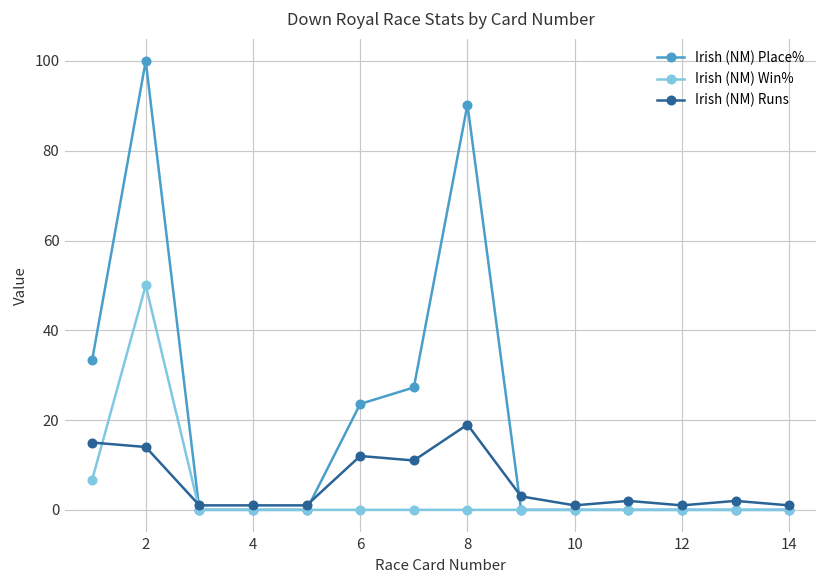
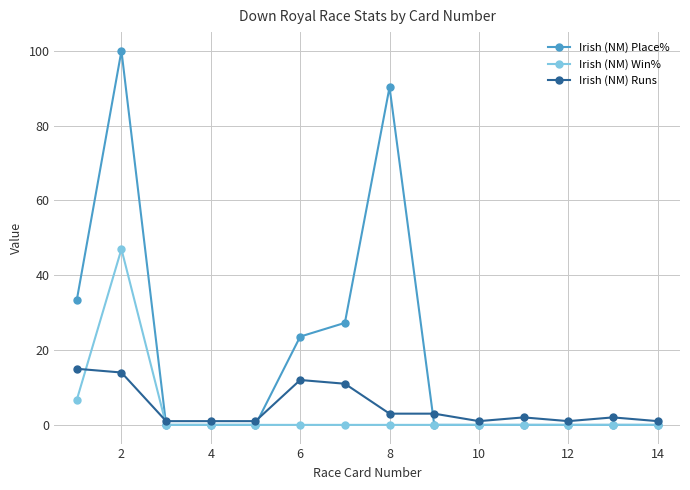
  {
    "Irish (NM) Place%": {
      "2": 100,
      "6": 24,
      "8": 90
    },
    "Irish (NM) Win%": {
-     "2": 50,
+     "2": 47,
      "6": 0,
      "8": 0
    },
    "Irish (NM) Runs": {
      "2": 14,
      "4": 1,
      "6": 12,
-     "8": 19,
+     "8": 3,
      "10": 1,
      "12": 1,
      "14": 1
    }
  }
